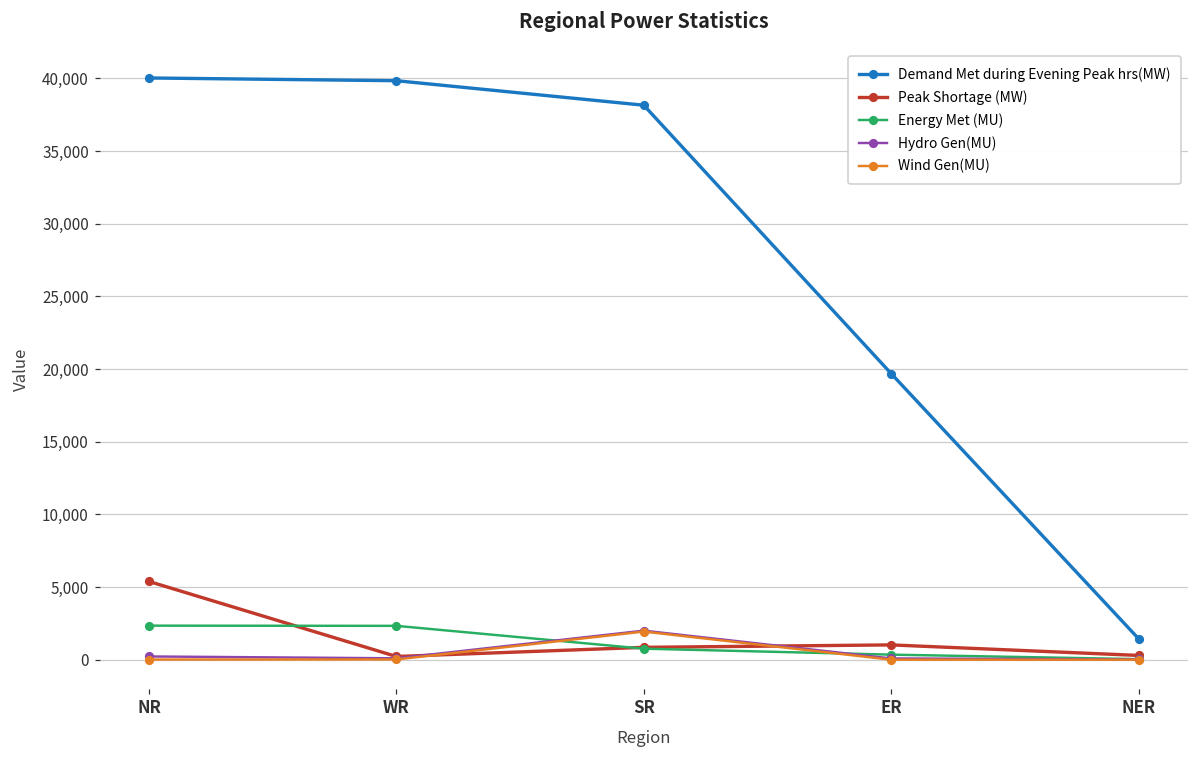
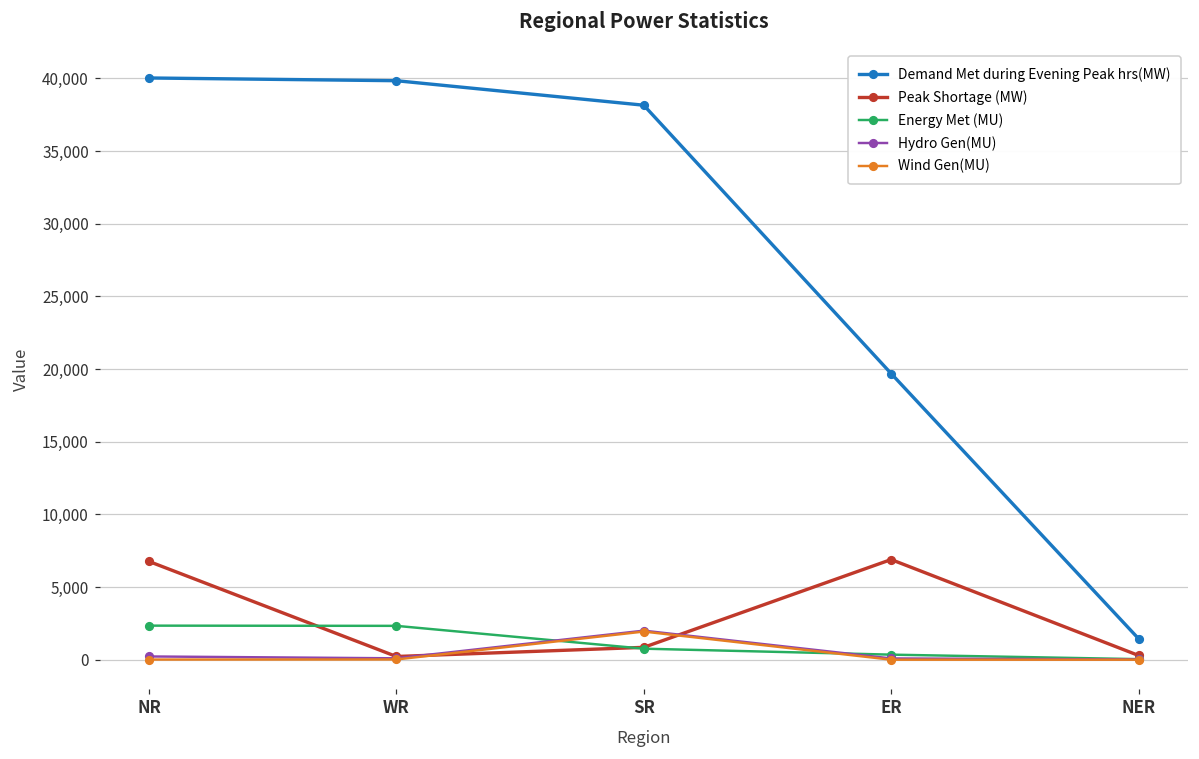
  {
    "Demand Met during Evening Peak hrs(MW)": {
      "NR": "40,000",
      "WR": "39,800",
      "SR": "38,200",
      "ER": "19,700",
      "NER": "1,400"
    },
    "Peak Shortage (MW)": {
-     "NR": "5,400",
-     "ER": "1,000",
+     "NR": "6,800",
+     "ER": "6,900",
      "NER": "300"
    },
    "Energy Met (MU)": {
      "NR": "2,300",
      "WR": "2,300",
      "ER": "300"
    },
    "Hydro Gen(MU)": {
      "NR": "200"
    },
    "Wind Gen(MU)": {
      "NR": "0"
    }
  }
